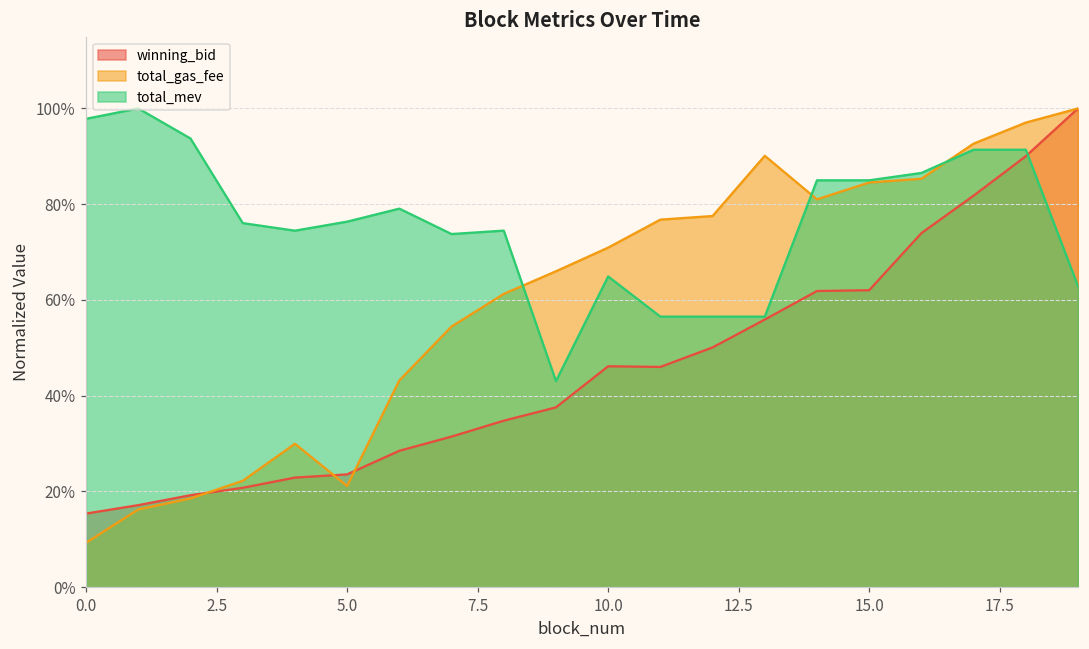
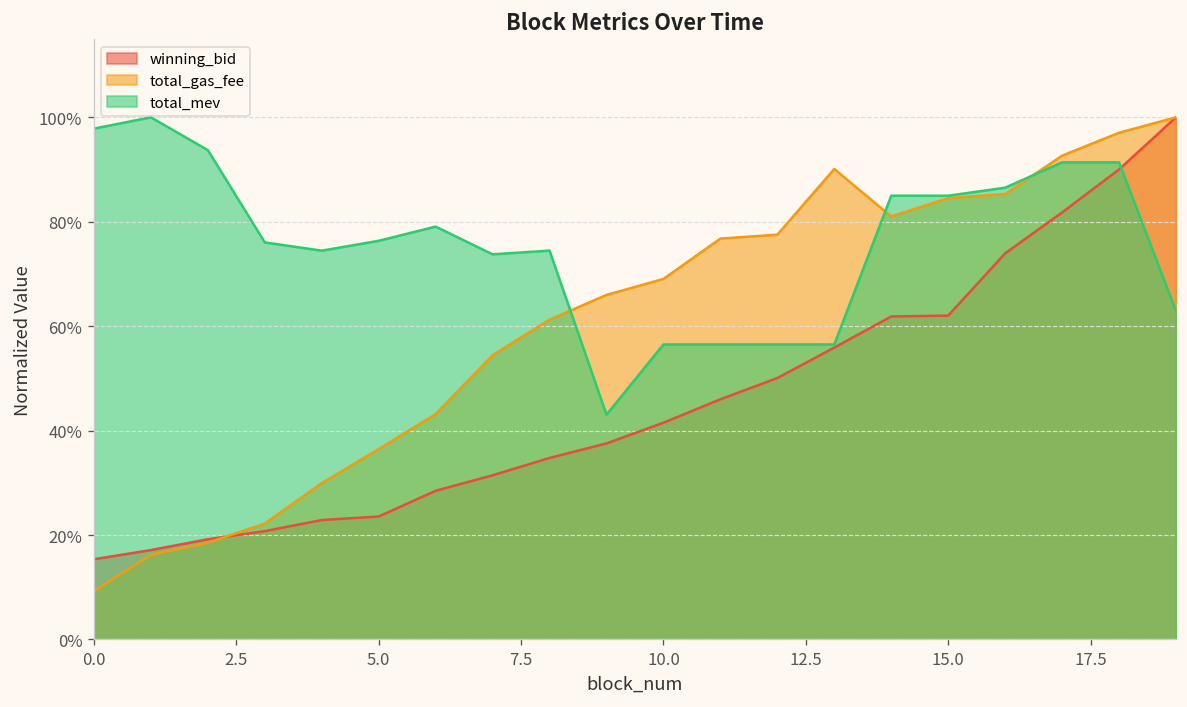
  {
    "winning_bid": {
      "0.0": "15%",
      "5.0": "24%",
-     "10.0": "46%",
+     "10.0": "42%",
      "15.0": "62%"
    },
    "total_gas_fee": {
      "0.0": "9%",
-     "5.0": "21%",
-     "10.0": "71%"
+     "5.0": "36%",
+     "10.0": "69%"
    },
    "total_mev": {
      "0.0": "98%",
      "5.0": "76%",
-     "10.0": "65%"
+     "10.0": "57%"
    }
  }
